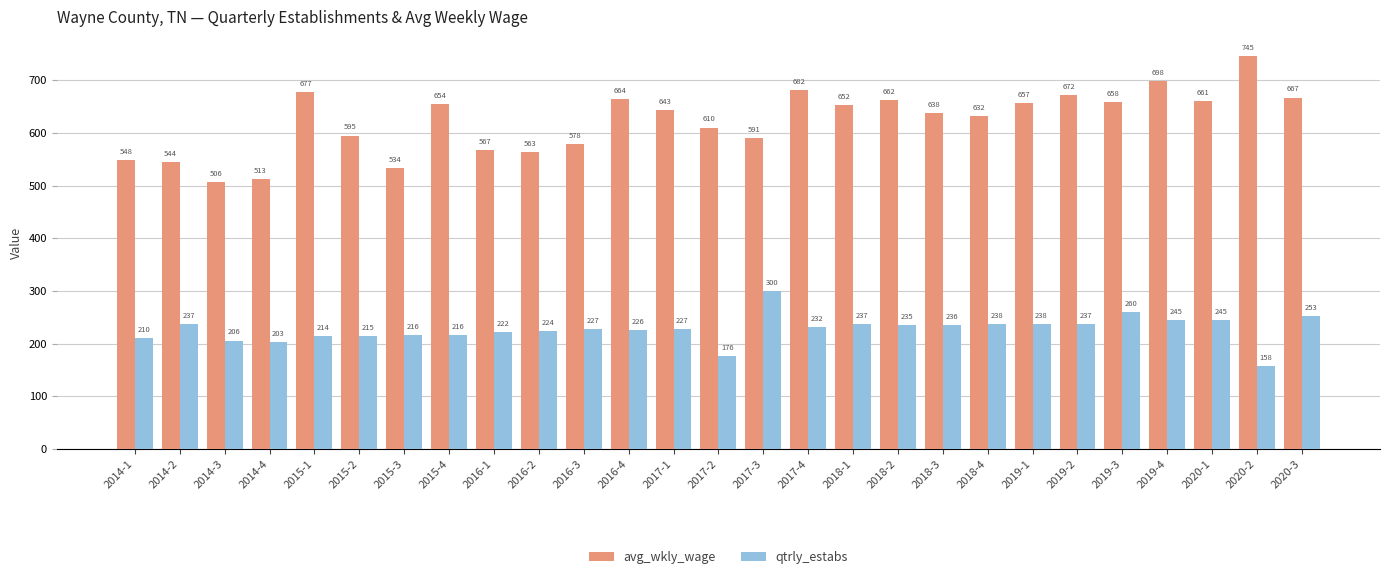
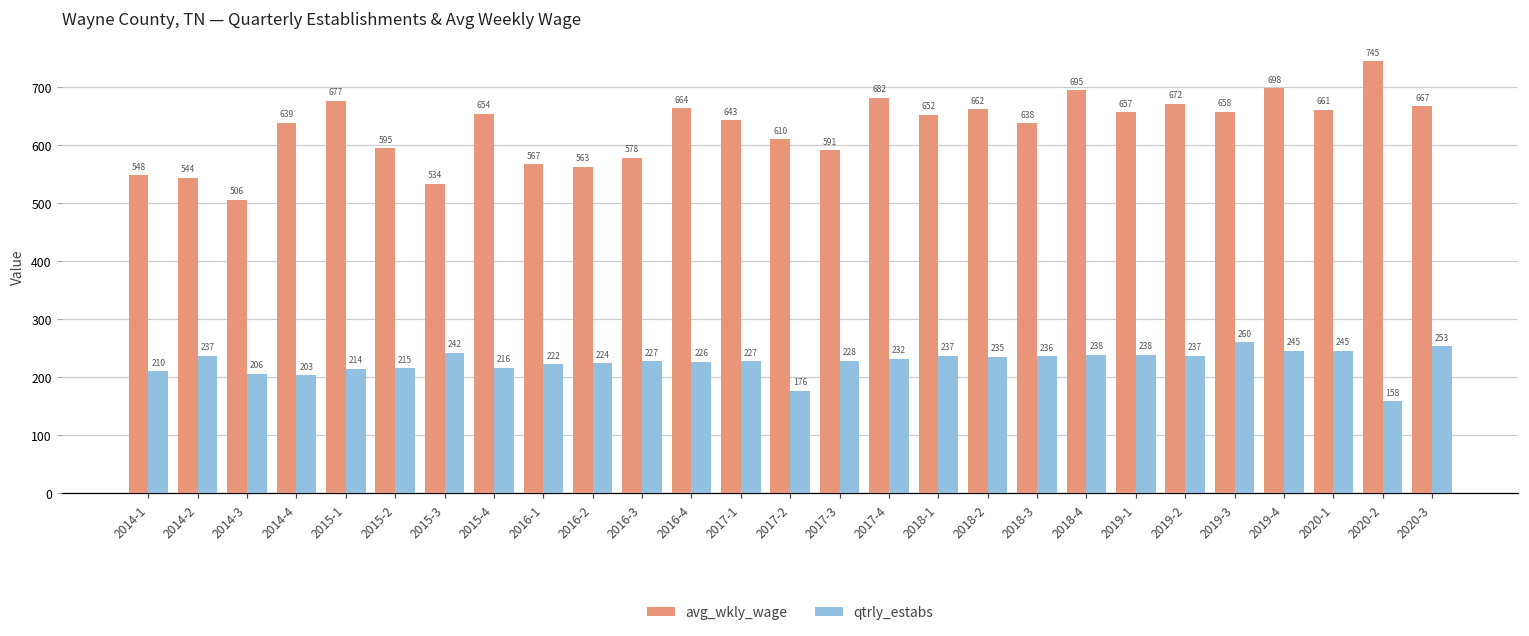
  {
    "avg_wkly_wage": {
      "2014-1": 548,
      "2014-2": 544,
      "2014-3": 506,
-     "2014-4": 513,
+     "2014-4": 639,
      "2015-1": 677,
      "2015-2": 595,
      "2015-3": 534,
      "2015-4": 654,
      "2016-1": 567,
      "2016-2": 563,
      "2016-3": 578,
      "2016-4": 664,
      "2017-1": 643,
      "2017-2": 610,
      "2017-3": 591,
      "2017-4": 682,
      "2018-1": 652,
      "2018-2": 662,
      "2018-3": 638,
-     "2018-4": 632,
+     "2018-4": 695,
      "2019-1": 657,
      "2019-2": 672,
      "2019-3": 658,
      "2019-4": 698,
      "2020-1": 661,
      "2020-2": 745,
      "2020-3": 667
    },
    "qtrly_estabs": {
      "2014-1": 210,
      "2014-2": 237,
      "2014-3": 206,
      "2014-4": 203,
      "2015-1": 214,
      "2015-2": 215,
-     "2015-3": 216,
+     "2015-3": 242,
      "2015-4": 216,
      "2016-1": 222,
      "2016-2": 224,
      "2016-3": 227,
      "2016-4": 226,
      "2017-1": 227,
      "2017-2": 176,
-     "2017-3": 300,
+     "2017-3": 228,
      "2017-4": 232,
      "2018-1": 237,
      "2018-2": 235,
      "2018-3": 236,
      "2018-4": 238,
      "2019-1": 238,
      "2019-2": 237,
      "2019-3": 260,
      "2019-4": 245,
      "2020-1": 245,
      "2020-2": 158,
      "2020-3": 253
    }
  }
